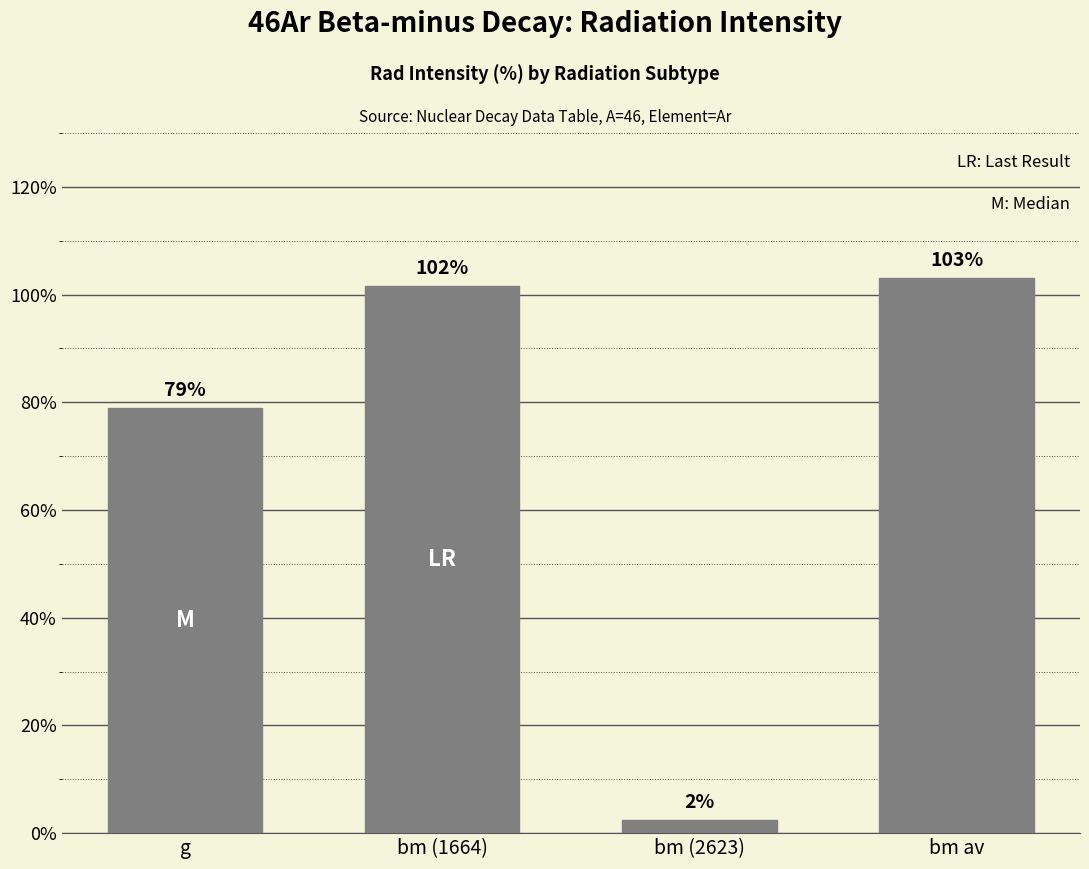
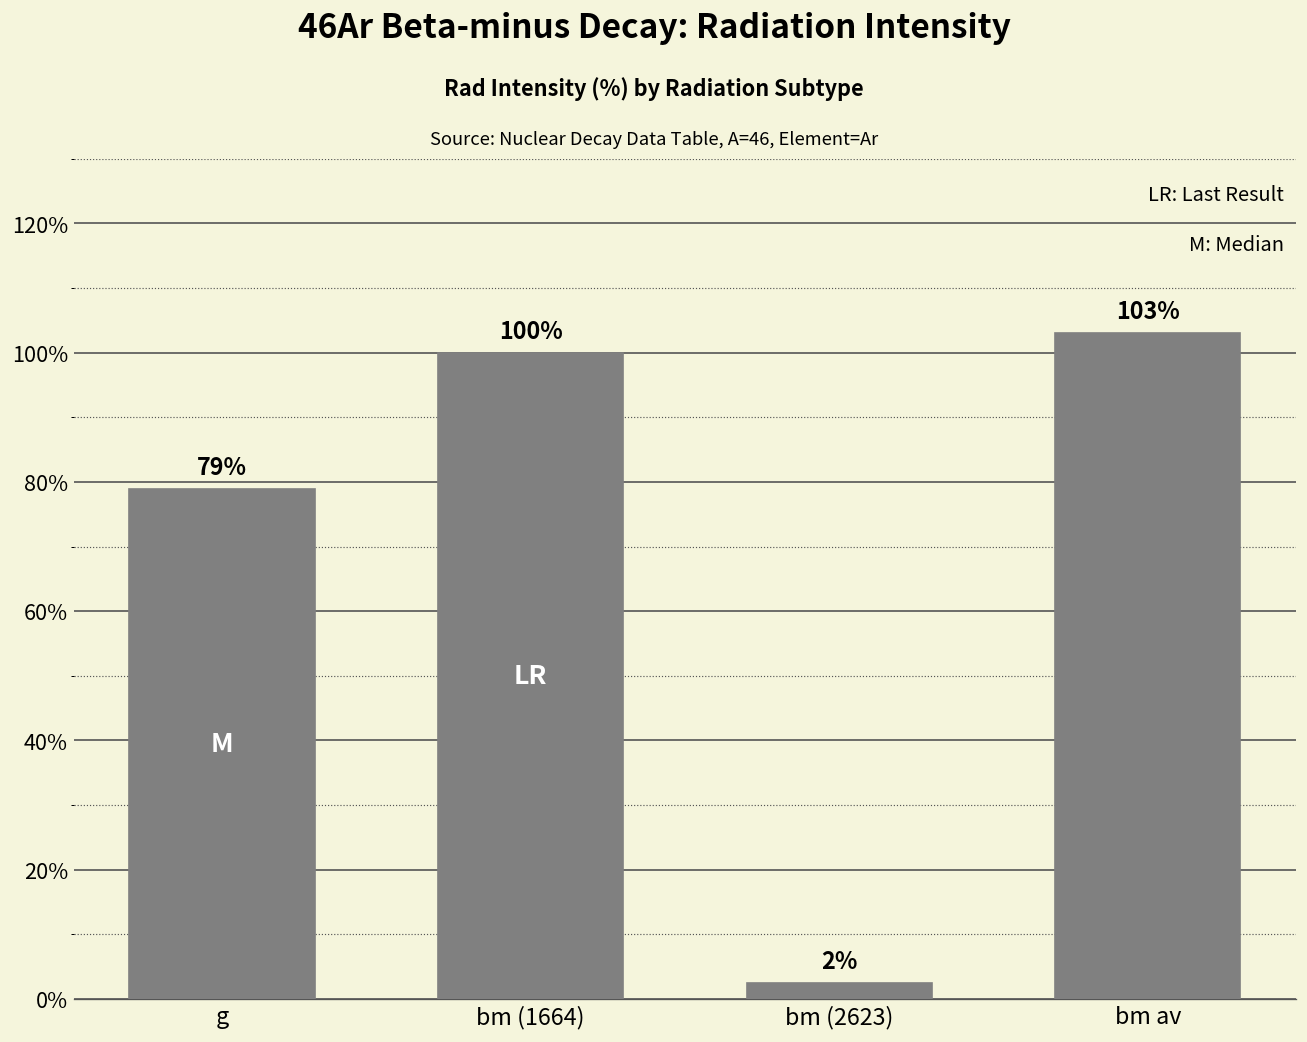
  {
    "g": "79%",
-   "bm (1664)": "102%",
+   "bm (1664)": "100%",
    "bm (2623)": "2%",
    "bm av": "103%"
  }
